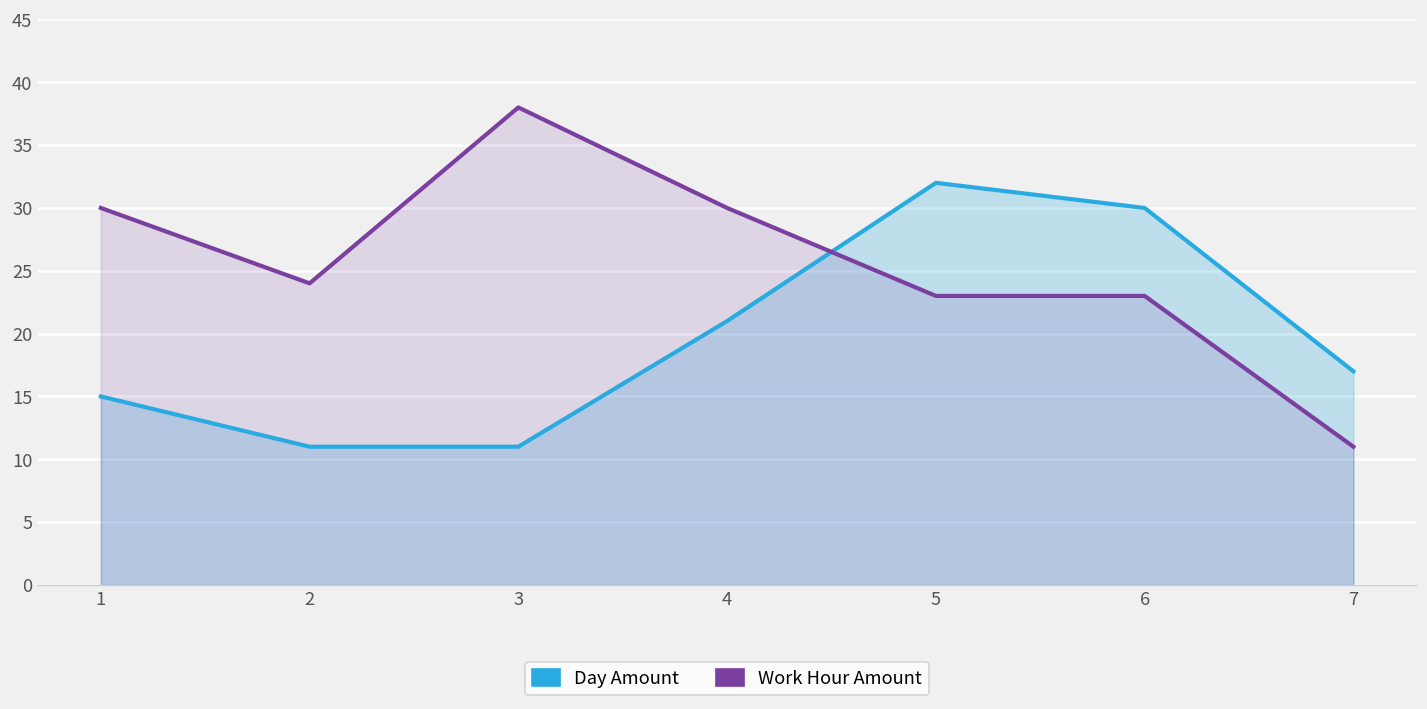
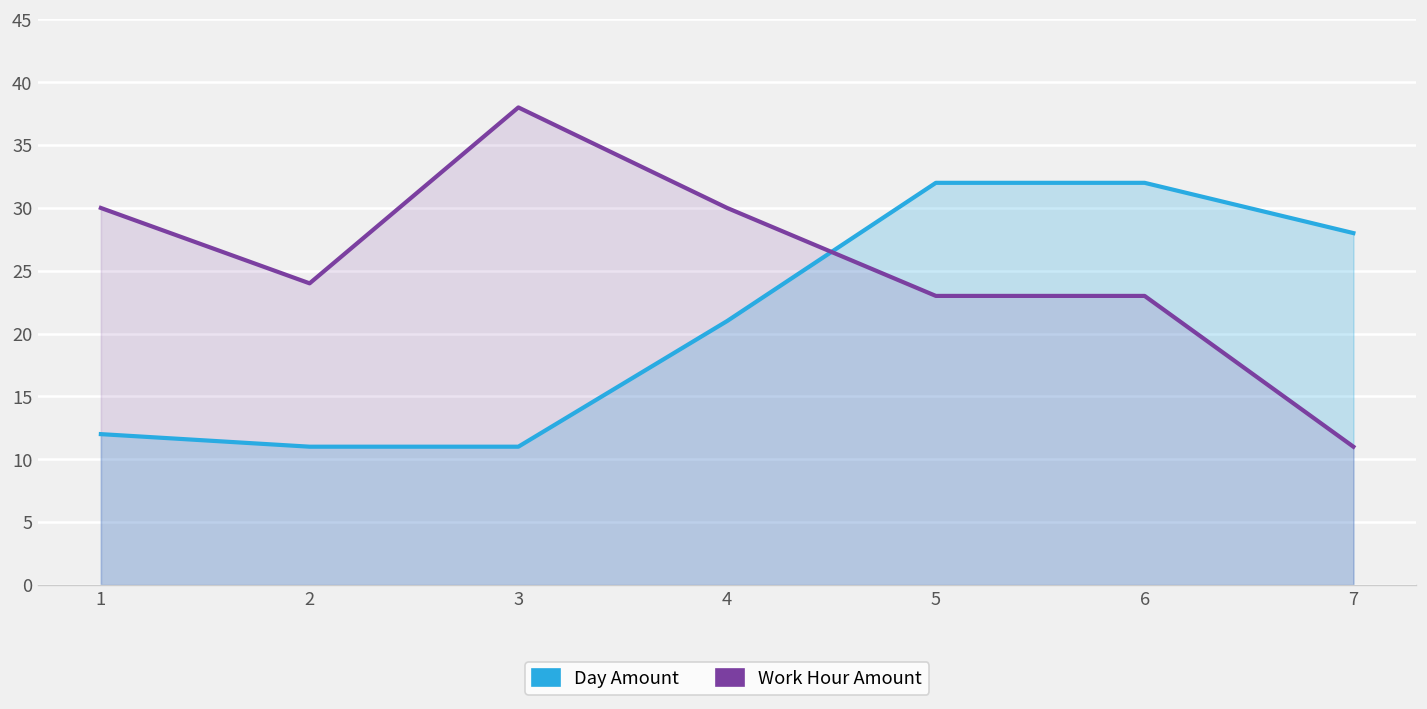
  {
    "Day Amount": {
-     "1": 15,
+     "1": 12,
      "2": 11,
      "3": 11,
      "4": 21,
      "5": 32,
-     "6": 30,
-     "7": 17
+     "6": 32,
+     "7": 28
    },
    "Work Hour Amount": {
      "1": 30,
      "2": 24,
      "3": 38,
      "4": 30,
      "5": 23,
      "6": 23,
      "7": 11
    }
  }
